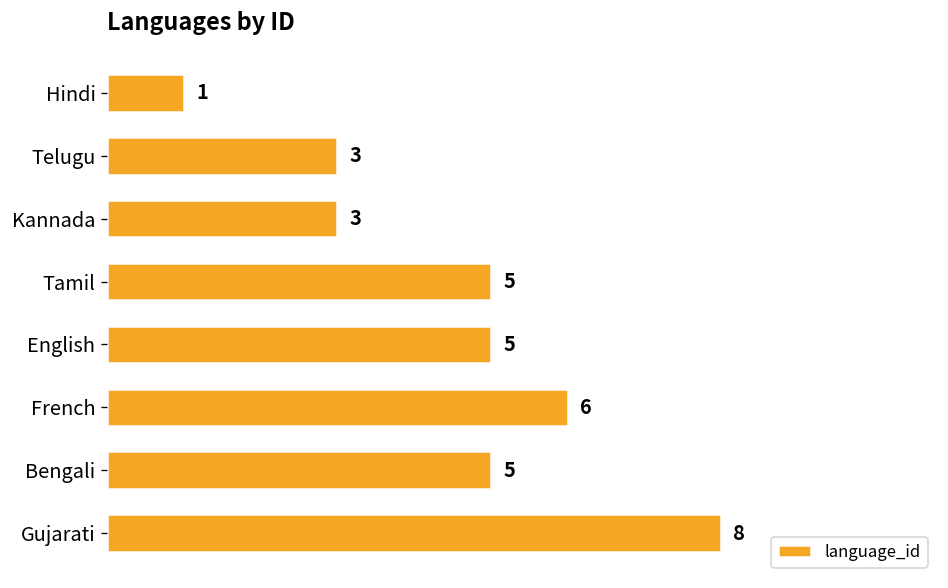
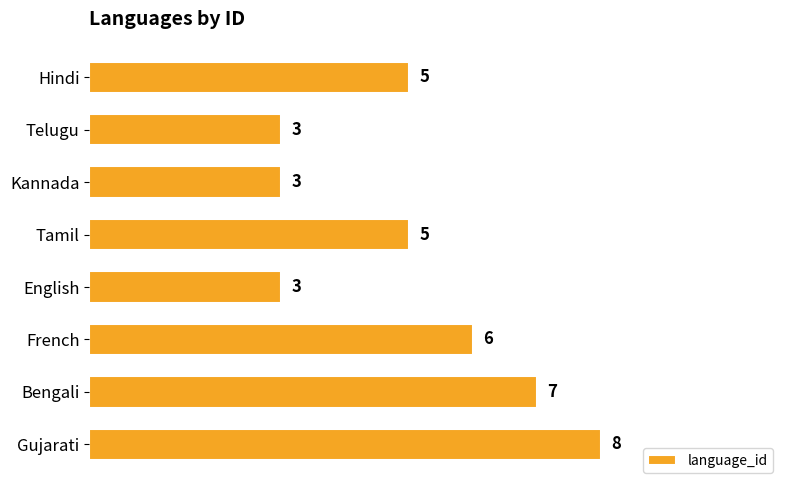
  {
-   "Hindi": 1,
+   "Hindi": 5,
    "Telugu": 3,
    "Kannada": 3,
    "Tamil": 5,
-   "English": 5,
+   "English": 3,
    "French": 6,
-   "Bengali": 5,
+   "Bengali": 7,
    "Gujarati": 8
  }
